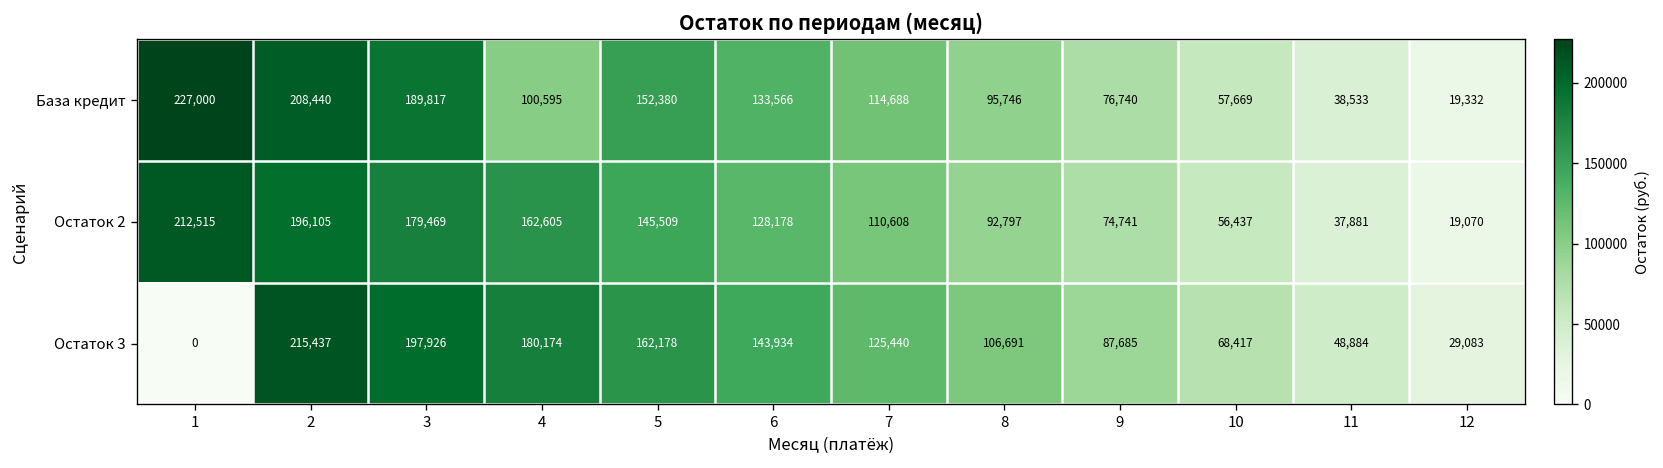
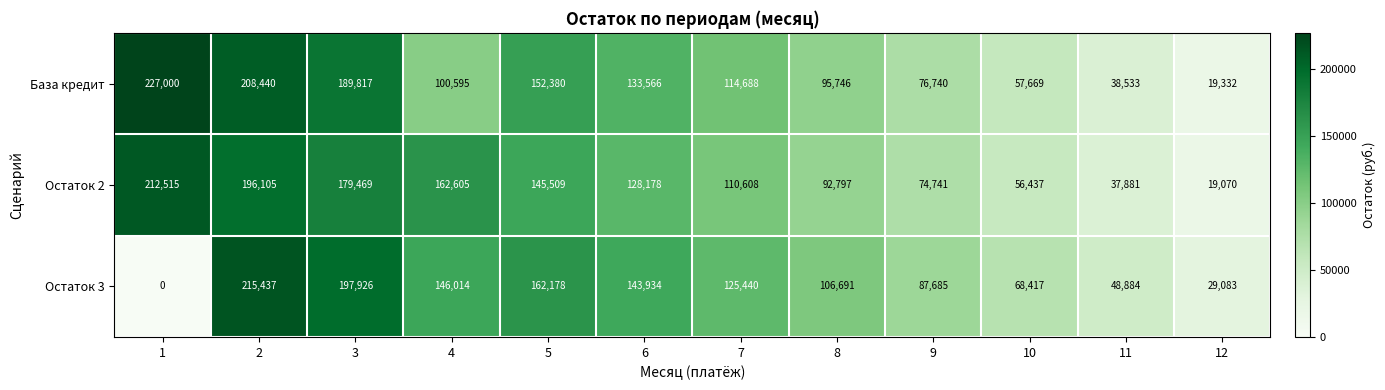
  {
    "База кредит": {
      "1": "227,000",
      "2": "208,440",
      "3": "189,817",
      "4": "100,595",
      "5": "152,380",
      "6": "133,566",
      "7": "114,688",
      "8": "95,746",
      "9": "76,740",
      "10": "57,669",
      "11": "38,533",
      "12": "19,332"
    },
    "Остаток 2": {
      "1": "212,515",
      "2": "196,105",
      "3": "179,469",
      "4": "162,605",
      "5": "145,509",
      "6": "128,178",
      "7": "110,608",
      "8": "92,797",
      "9": "74,741",
      "10": "56,437",
      "11": "37,881",
      "12": "19,070"
    },
    "Остаток 3": {
      "1": "0",
      "2": "215,437",
      "3": "197,926",
-     "4": "180,174",
+     "4": "146,014",
      "5": "162,178",
      "6": "143,934",
      "7": "125,440",
      "8": "106,691",
      "9": "87,685",
      "10": "68,417",
      "11": "48,884",
      "12": "29,083"
    }
  }
